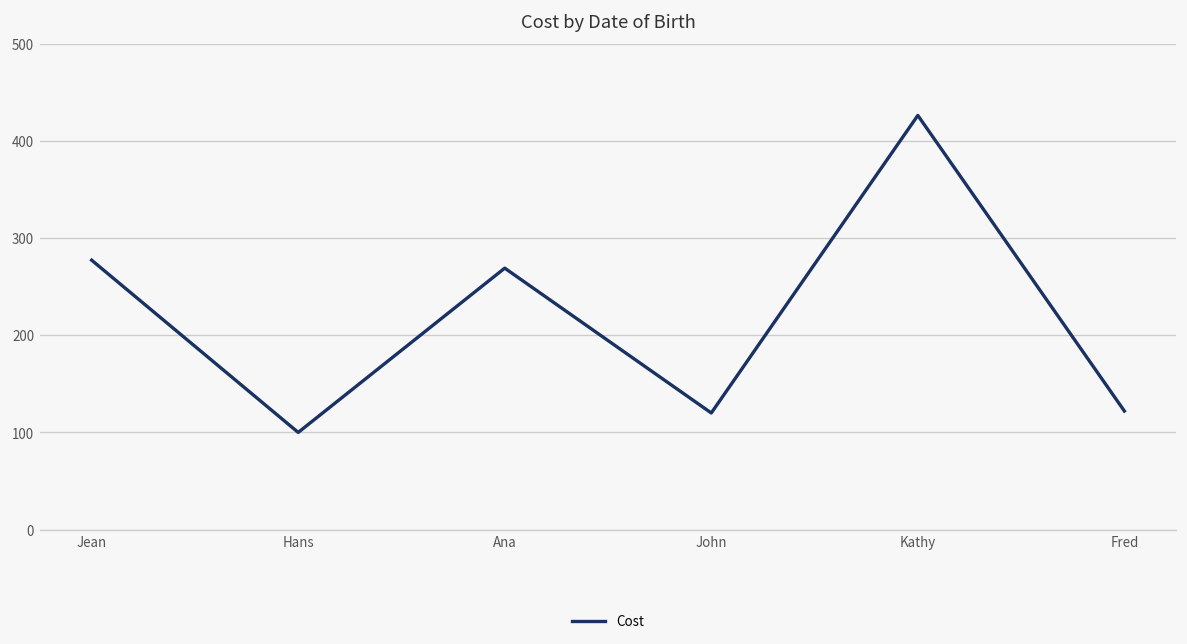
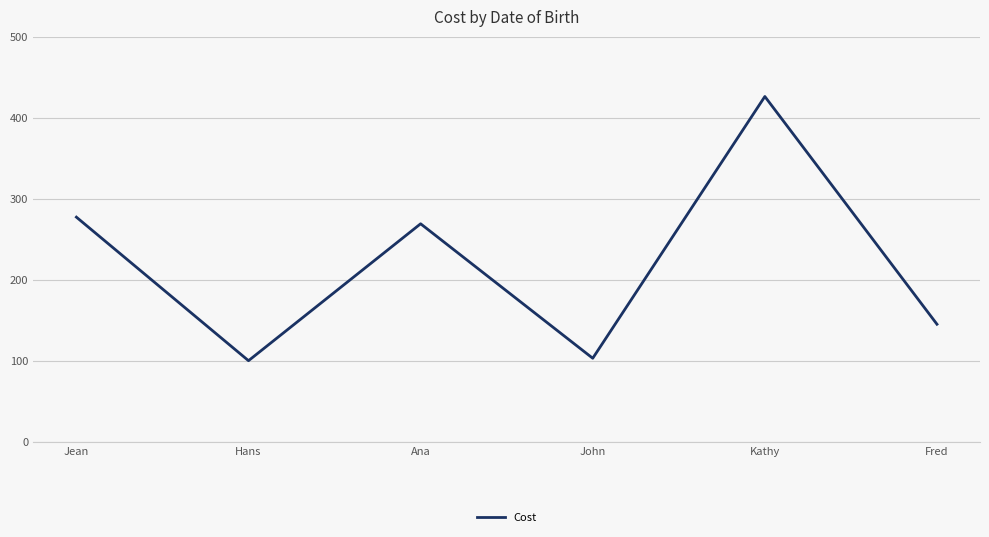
  {
    "Jean": 280,
    "Hans": 100,
    "Ana": 270,
-   "John": 120,
+   "John": 100,
    "Kathy": 430,
-   "Fred": 120
+   "Fred": 150
  }
